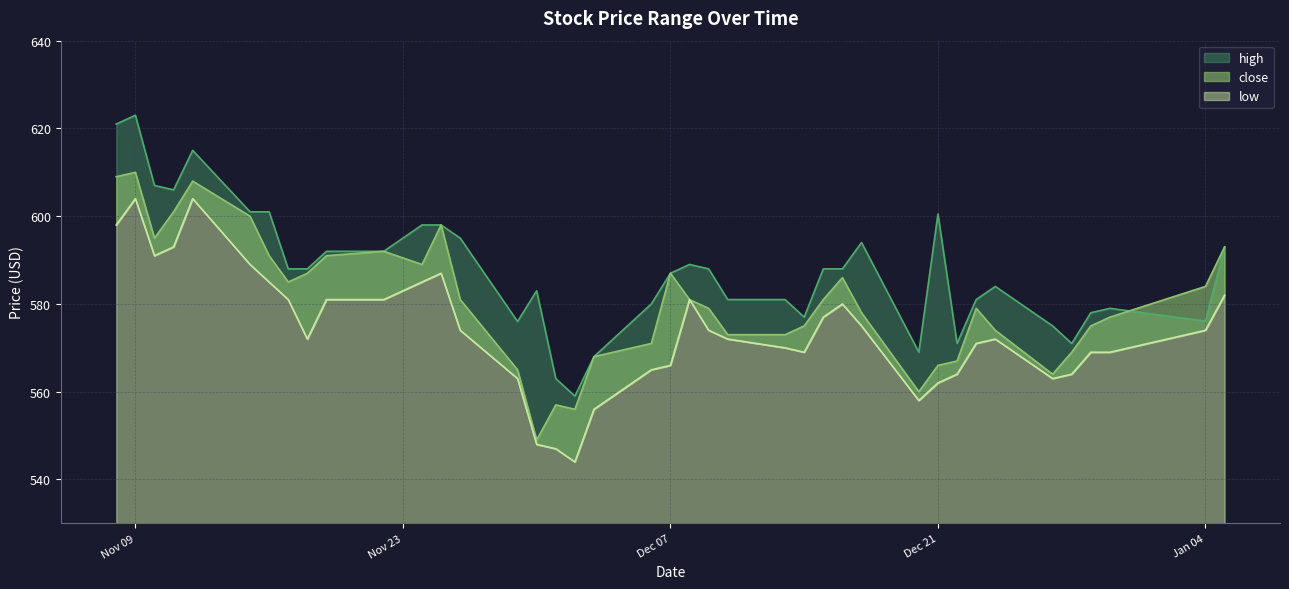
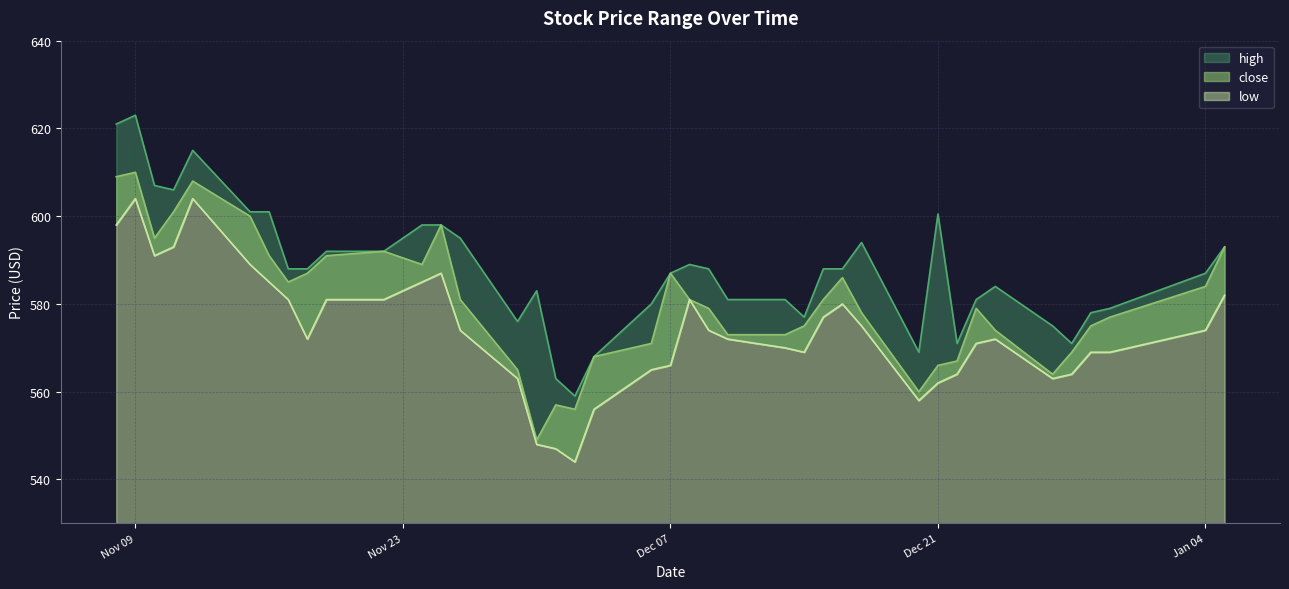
  {
    "high": {
      "Nov 09": 623,
      "Dec 21": 601,
-     "Jan 04": 576
+     "Jan 04": 587
    }
  }
